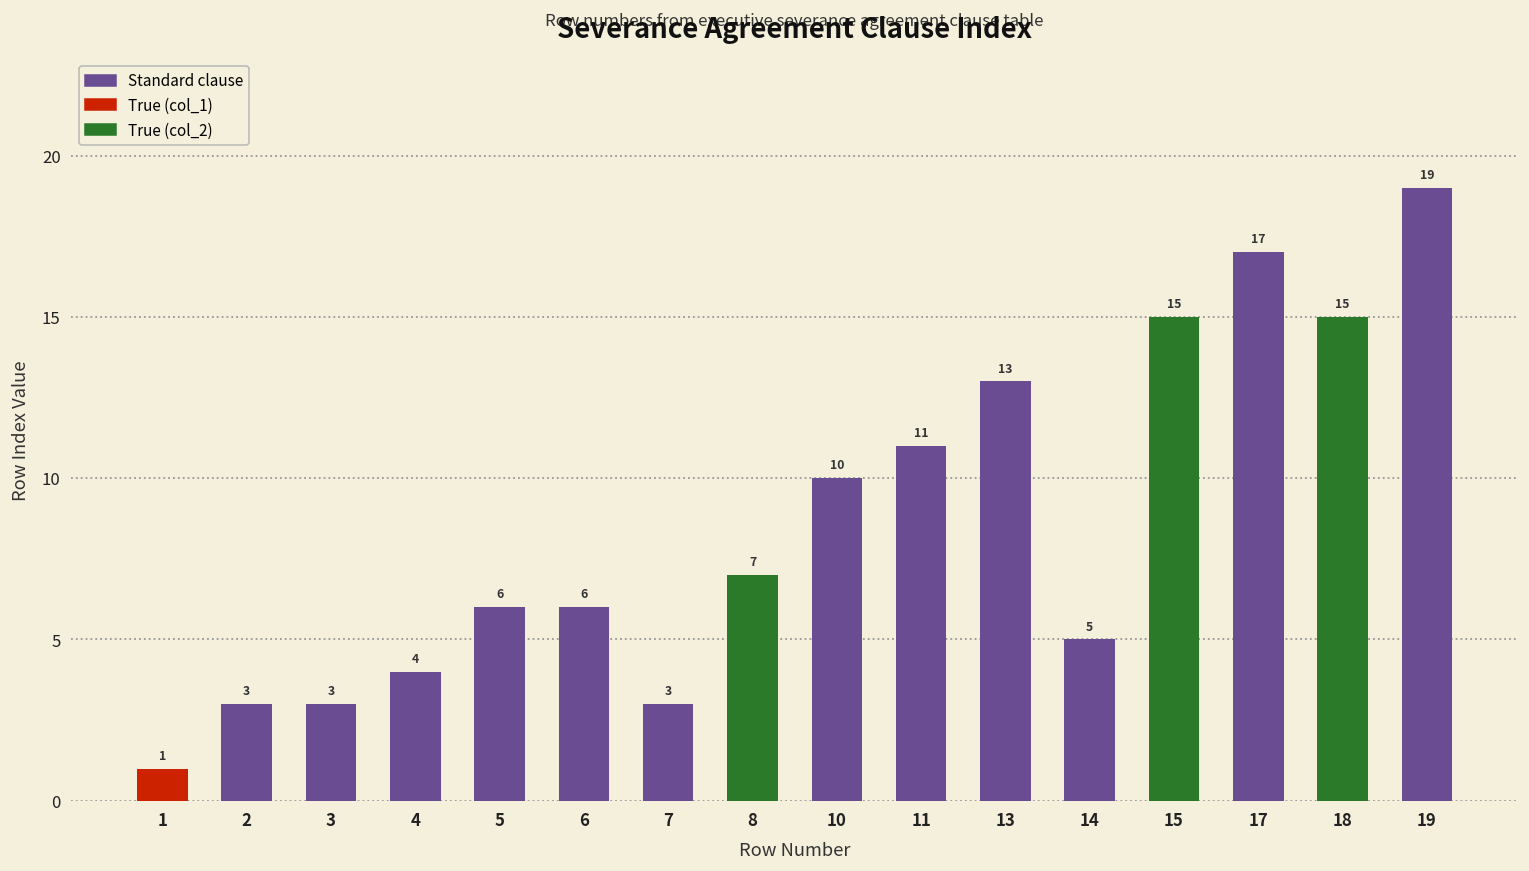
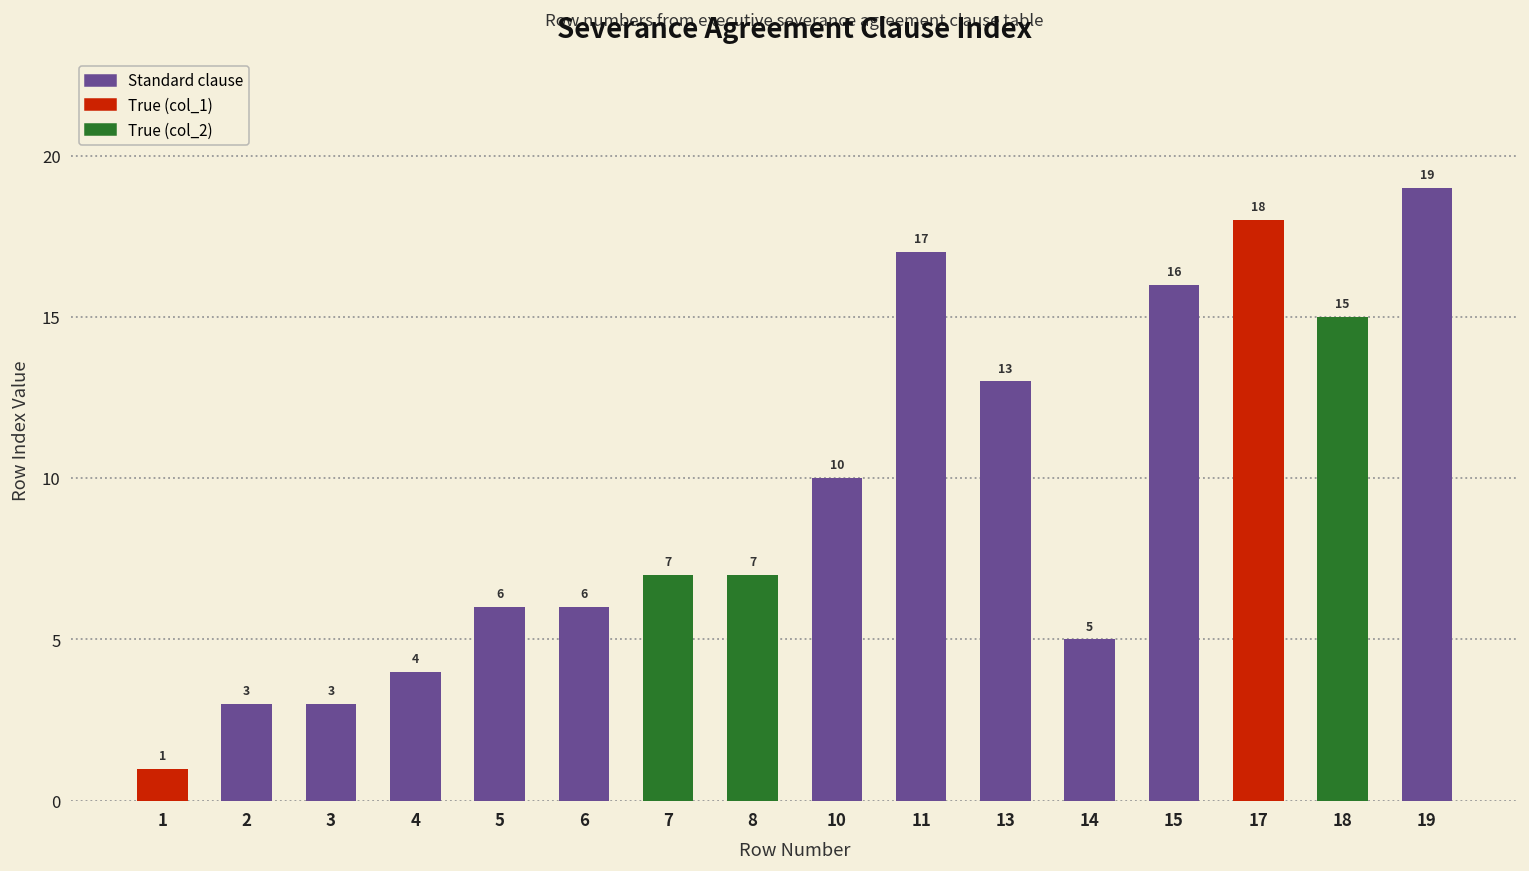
  {
    "1": 1,
    "2": 3,
    "3": 3,
    "4": 4,
    "5": 6,
    "6": 6,
-   "7": 3,
+   "7": 7,
    "8": 7,
    "10": 10,
-   "11": 11,
+   "11": 17,
    "13": 13,
    "14": 5,
-   "15": 15,
-   "17": 17,
+   "15": 16,
+   "17": 18,
    "18": 15,
    "19": 19
  }
